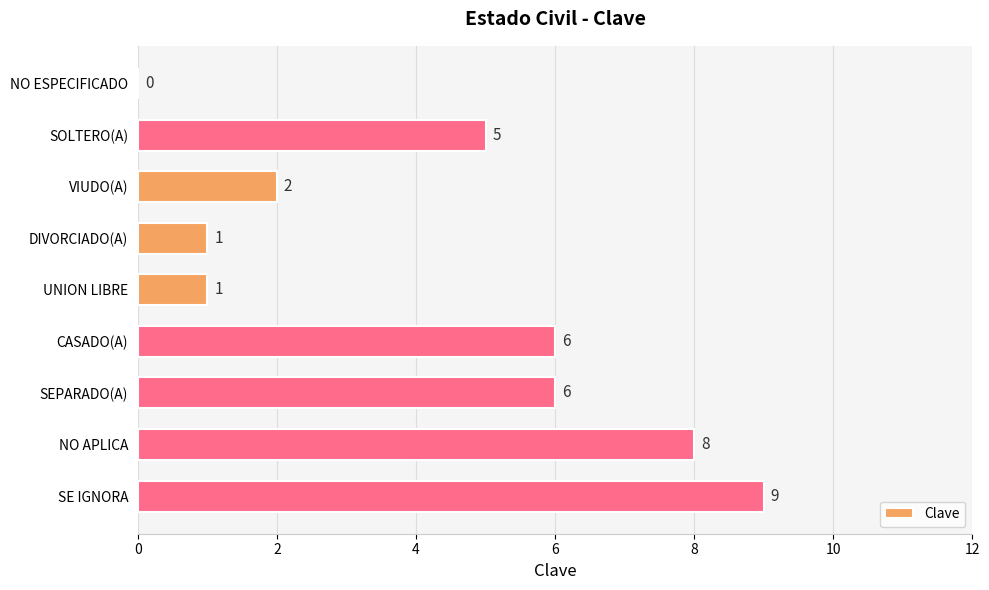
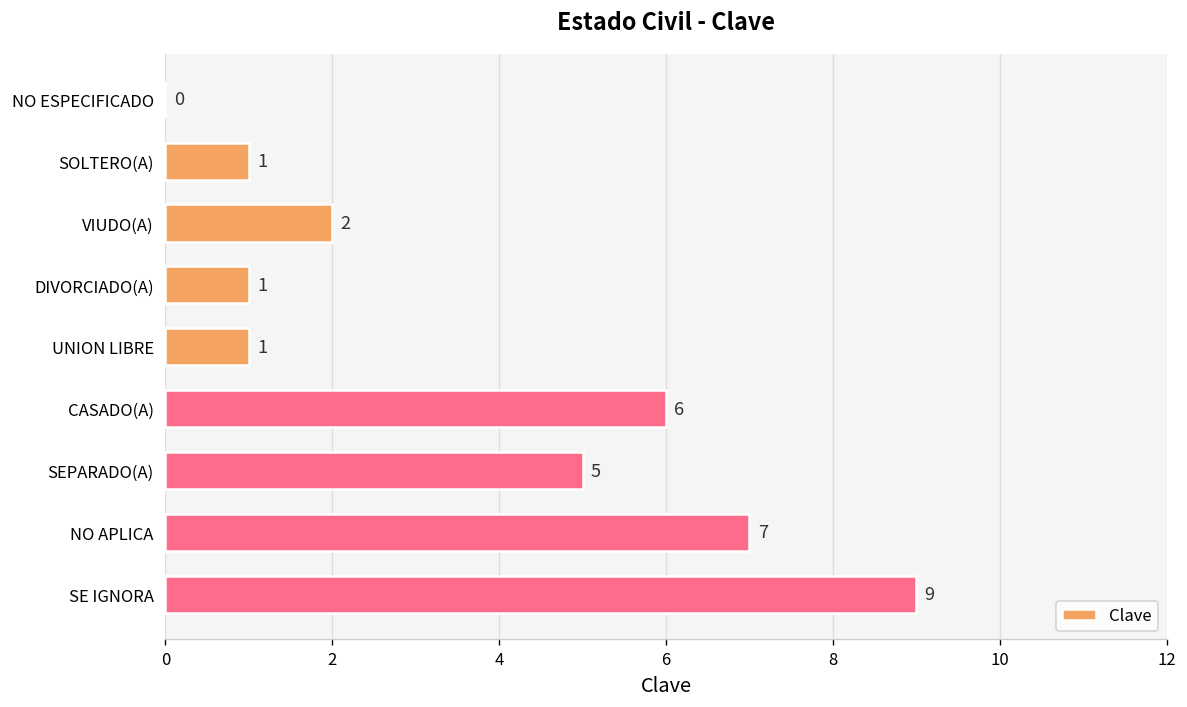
  {
    "NO ESPECIFICADO": 0,
-   "SOLTERO(A)": 5,
+   "SOLTERO(A)": 1,
    "VIUDO(A)": 2,
    "DIVORCIADO(A)": 1,
    "UNION LIBRE": 1,
    "CASADO(A)": 6,
-   "SEPARADO(A)": 6,
-   "NO APLICA": 8,
+   "SEPARADO(A)": 5,
+   "NO APLICA": 7,
    "SE IGNORA": 9
  }
